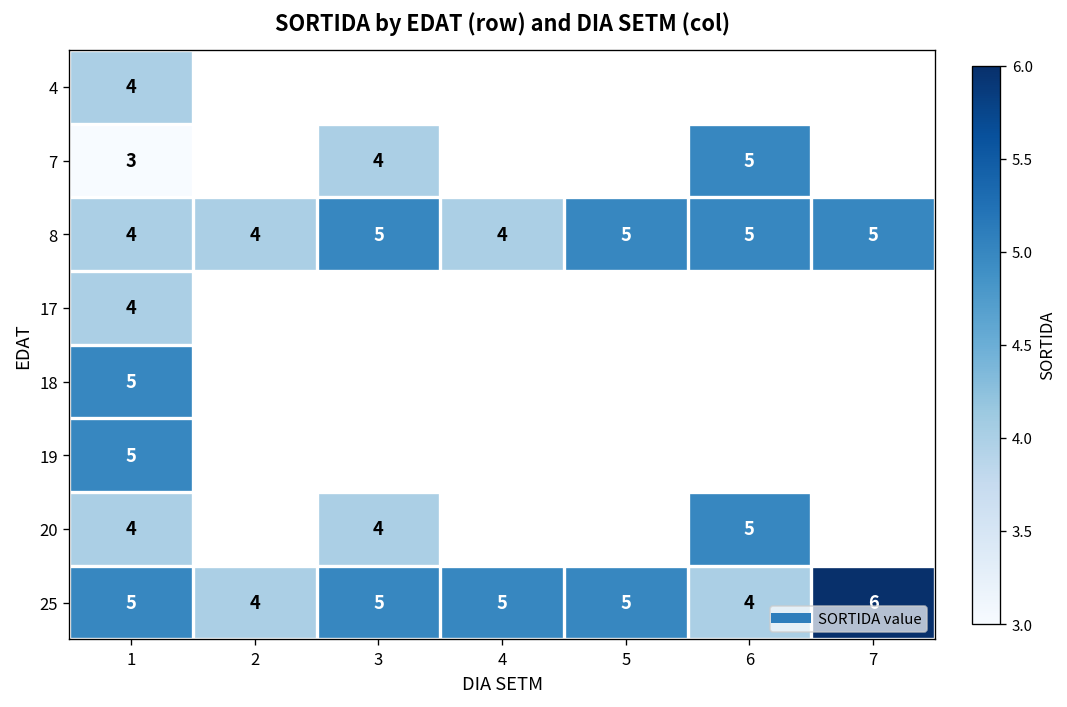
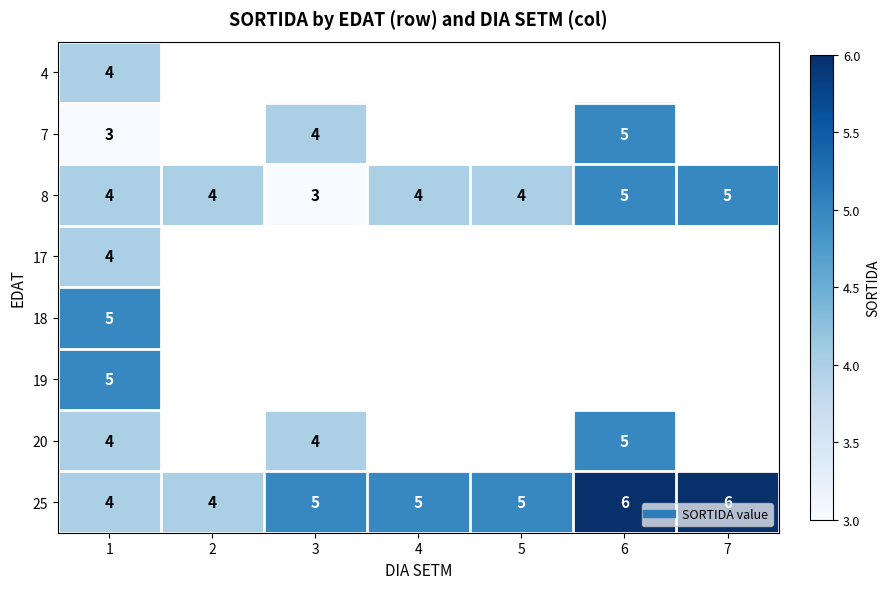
  {
    "4": {
      "1": 4
    },
    "7": {
      "1": 3,
      "3": 4,
      "6": 5
    },
    "8": {
      "1": 4,
      "2": 4,
-     "3": 5,
+     "3": 3,
      "4": 4,
-     "5": 5,
+     "5": 4,
      "6": 5,
      "7": 5
    },
    "17": {
      "1": 4
    },
    "18": {
      "1": 5
    },
    "19": {
      "1": 5
    },
    "20": {
      "1": 4,
      "3": 4,
      "6": 5
    },
    "25": {
-     "1": 5,
+     "1": 4,
      "2": 4,
      "3": 5,
      "4": 5,
      "5": 5,
-     "6": 4
+     "6": 6
    }
  }
